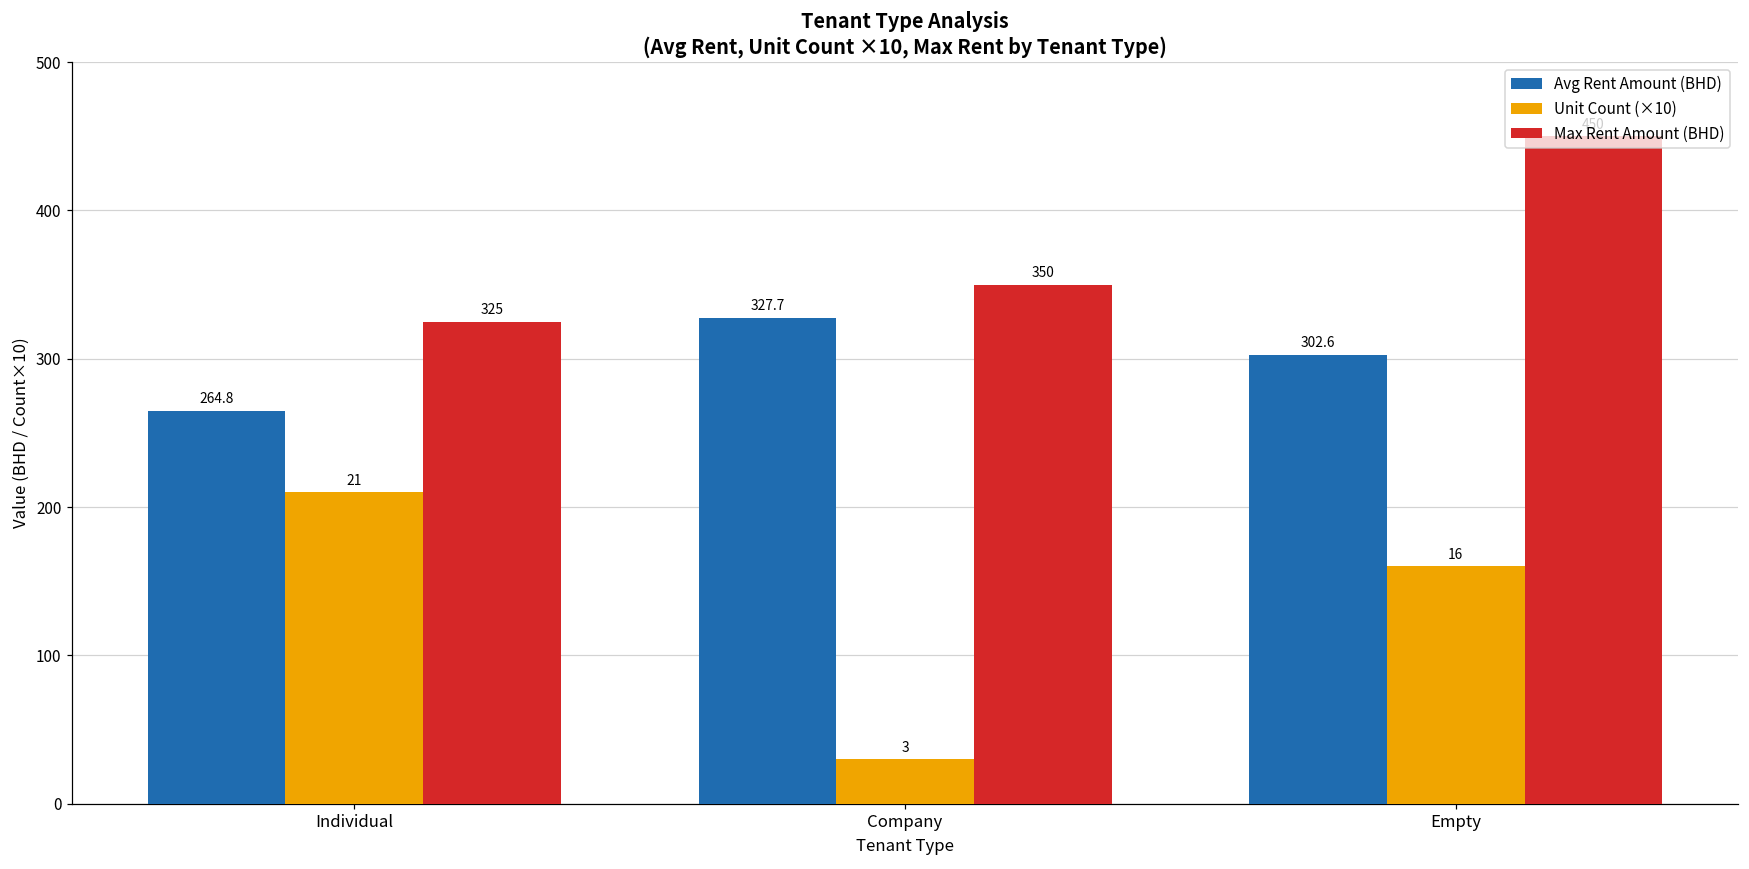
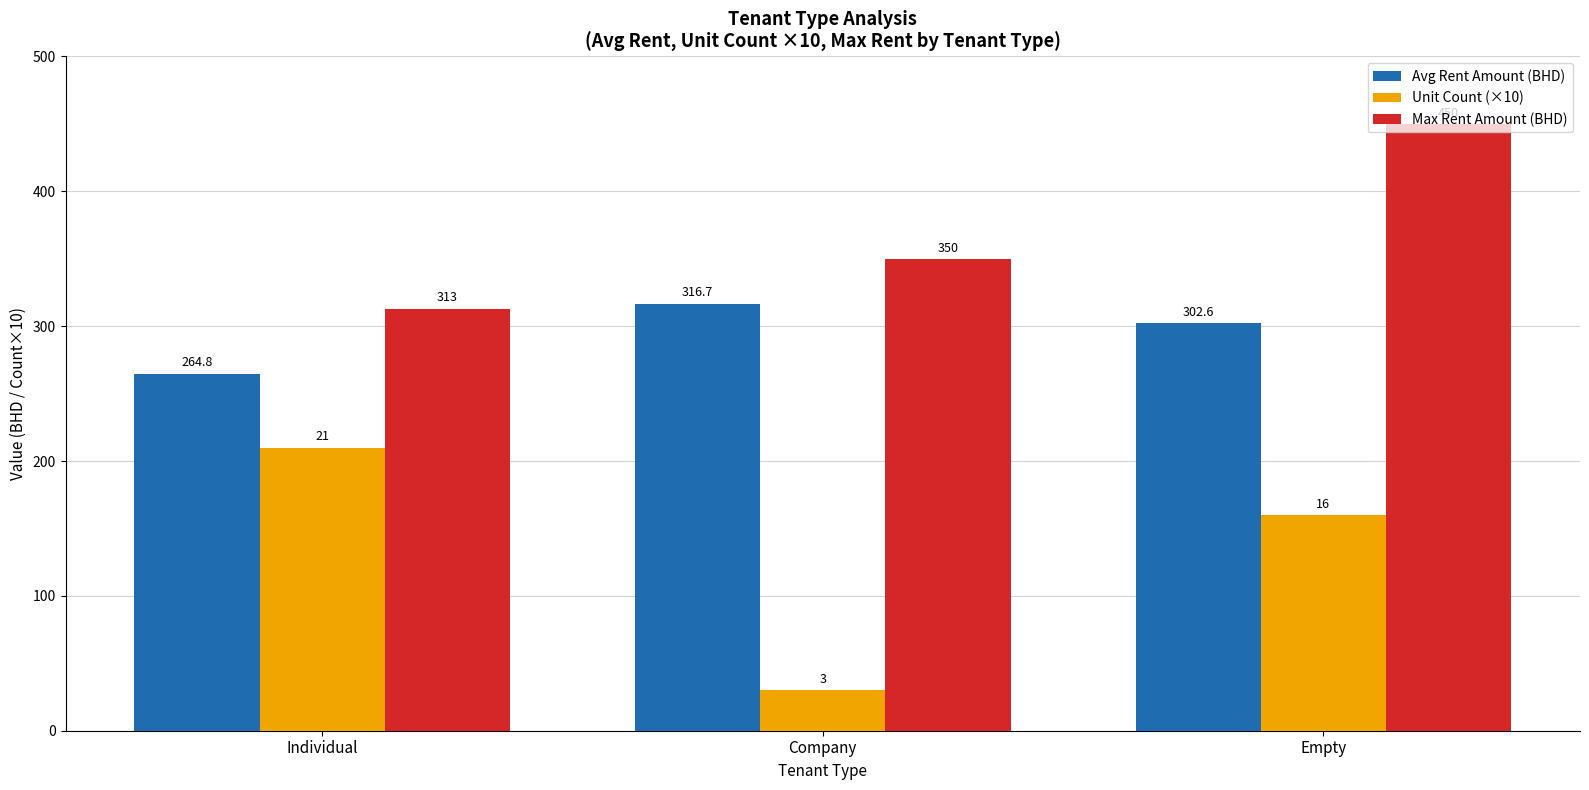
  {
    "Avg Rent Amount (BHD)": {
      "Individual": 264.8,
-     "Company": 327.7,
+     "Company": 316.7,
      "Empty": 302.6
    },
    "Max Rent Amount (BHD)": {
-     "Individual": 325,
+     "Individual": 313,
      "Company": 350
    }
  }
